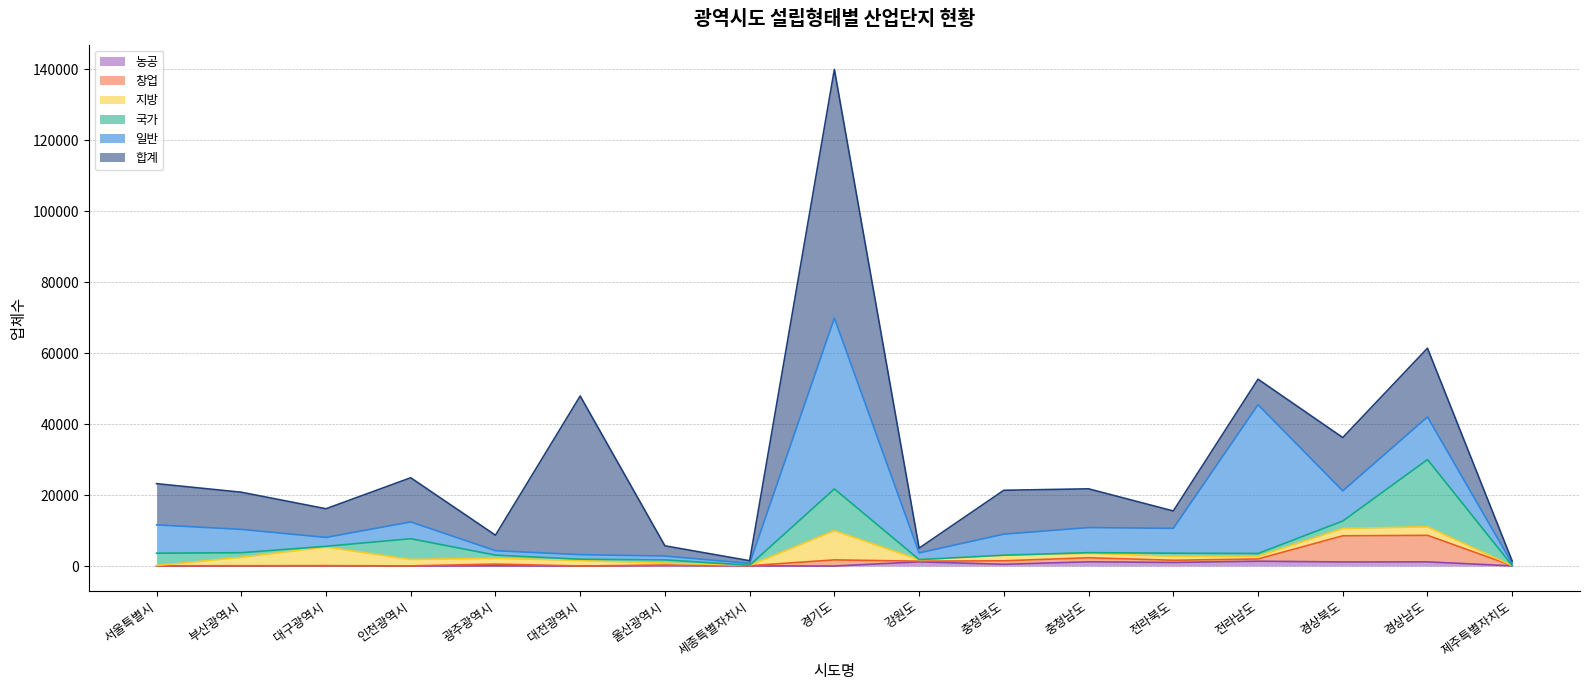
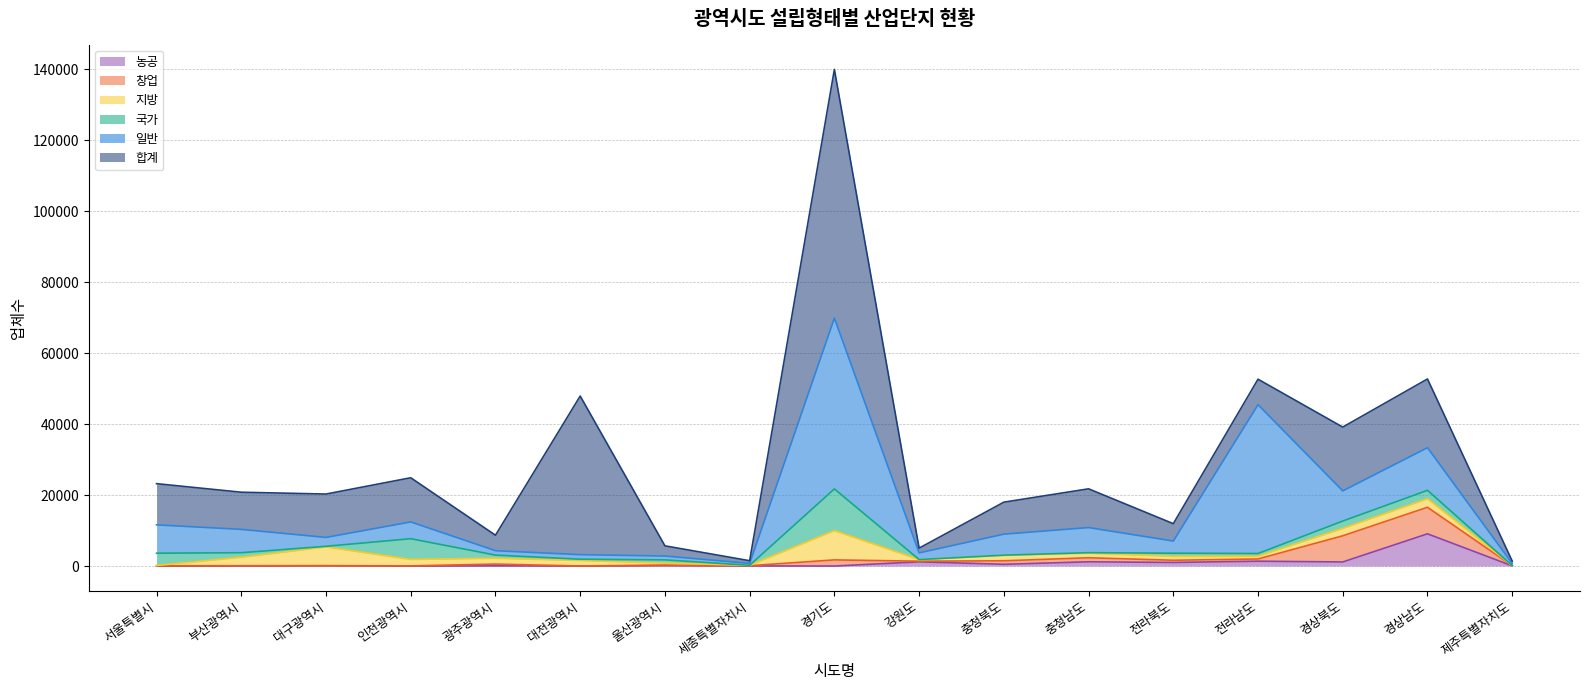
  {
    "농공": {
      "경기도": 0,
      "충청북도": 0,
      "충청남도": 1000,
      "경상북도": 1000,
-     "경상남도": 1000
+     "경상남도": 9000
    },
    "창업": {
      "경기도": 2000,
      "충청북도": 1000,
      "충청남도": 1000,
      "경상북도": 7000,
      "경상남도": 7000
    },
    "지방": {
      "부산광역시": 2000,
      "인천광역시": 2000,
      "광주광역시": 2000,
      "경기도": 8000,
      "전라북도": 1000,
      "전라남도": 1000,
      "경상북도": 2000,
      "경상남도": 2000
    },
    "국가": {
      "서울특별시": 3000,
      "부산광역시": 1000,
      "인천광역시": 6000,
      "광주광역시": 1000,
      "울산광역시": 1000,
      "경기도": 12000,
      "전라북도": 1000,
      "전라남도": 1000,
      "경상북도": 2000,
-     "경상남도": 19000
+     "경상남도": 2000
    },
    "일반": {
      "서울특별시": 8000,
      "부산광역시": 7000,
      "대구광역시": 3000,
      "인천광역시": 5000,
      "광주광역시": 1000,
      "대전광역시": 1000,
      "울산광역시": 1000,
      "경기도": 48000,
      "강원도": 2000,
      "충청북도": 6000,
      "충청남도": 7000,
-     "전라북도": 7000,
+     "전라북도": 3000,
      "전라남도": 42000,
      "경상북도": 8000,
      "경상남도": 12000
    },
    "합계": {
      "서울특별시": 12000,
      "부산광역시": 10000,
-     "대구광역시": 8000,
+     "대구광역시": 12000,
      "인천광역시": 12000,
      "광주광역시": 4000,
      "대전광역시": 45000,
      "울산광역시": 3000,
      "세종특별자치시": 1000,
      "경기도": 70000,
      "강원도": 1000,
-     "충청북도": 12000,
+     "충청북도": 9000,
      "충청남도": 11000,
      "전라북도": 5000,
      "전라남도": 7000,
-     "경상북도": 15000,
+     "경상북도": 18000,
      "경상남도": 19000
    }
  }
